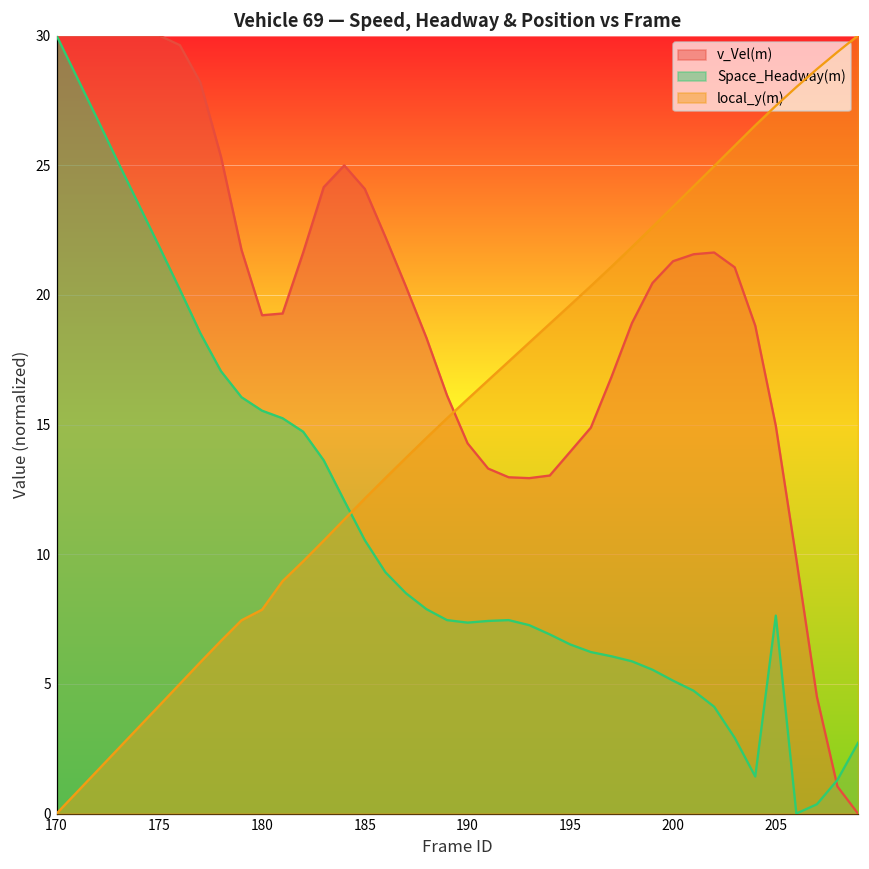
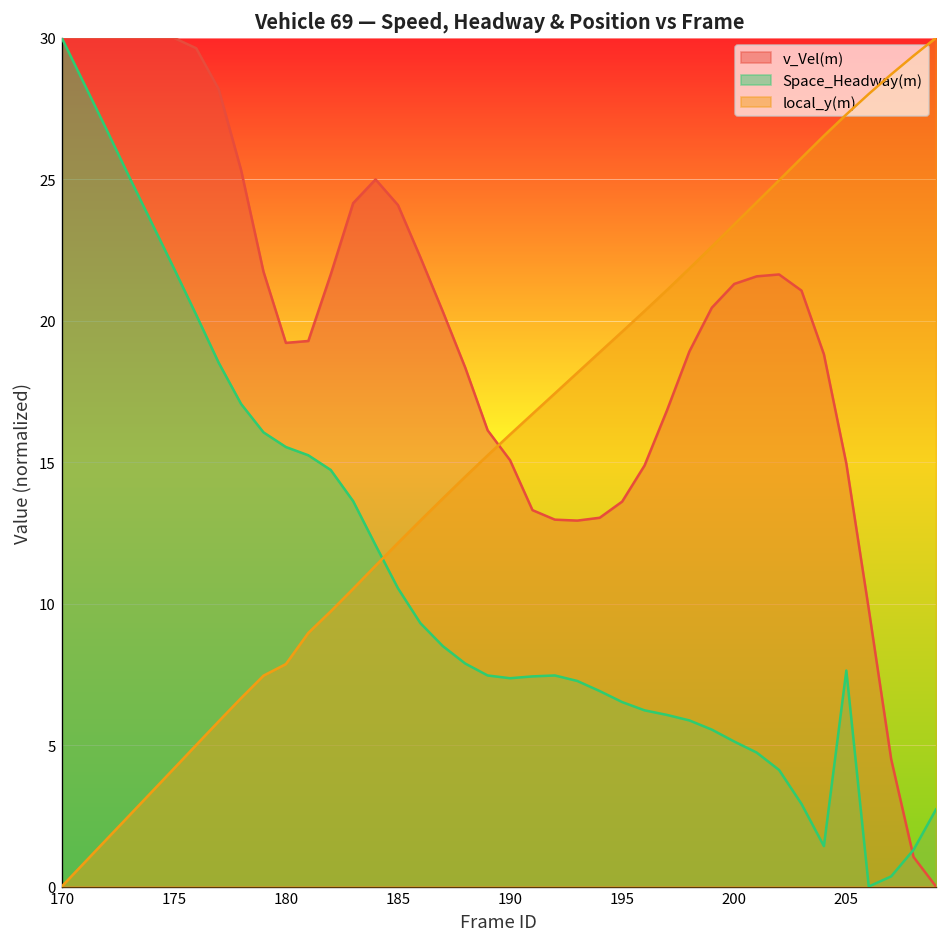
  {
    "v_Vel(m)": {
      "175": 30.0,
      "180": 19.2,
      "185": 24.1,
-     "190": 14.3,
-     "195": 14.0,
+     "190": 15.1,
+     "195": 13.6,
      "200": 21.3,
      "205": 14.9
    },
    "Space_Headway(m)": {
      "175": 21.9,
      "180": 15.5,
      "185": 10.5,
      "190": 7.4,
      "195": 6.5,
      "200": 5.1,
      "205": 7.6
    },
    "local_y(m)": {
      "170": 0.0,
      "175": 4.2,
      "180": 7.9,
      "185": 12.1,
      "190": 16.0,
      "195": 19.6,
      "200": 23.4
    }
  }
